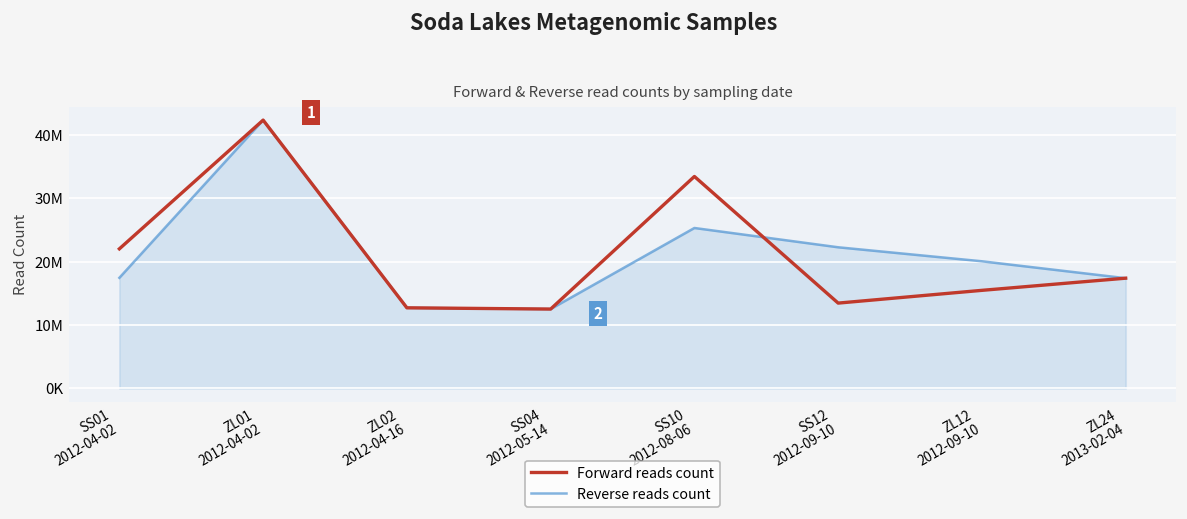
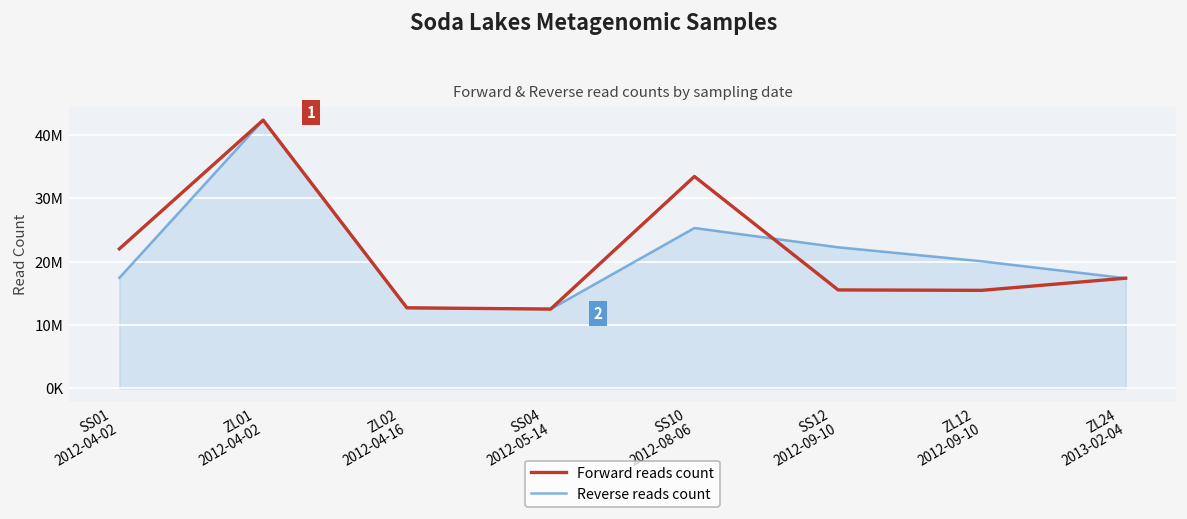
  {
    "Forward reads count": {
      "SS01 2012-04-02": 22000000,
      "SS10 2012-08-06": 33000000,
-     "SS12 2012-09-10": 13000000,
+     "SS12 2012-09-10": 16000000,
      "ZL12 2012-09-10": 15000000
    },
    "Reverse reads count": {
      "SS01 2012-04-02": 17000000,
      "SS10 2012-08-06": 25000000,
      "SS12 2012-09-10": 22000000,
      "ZL12 2012-09-10": 20000000
    }
  }
